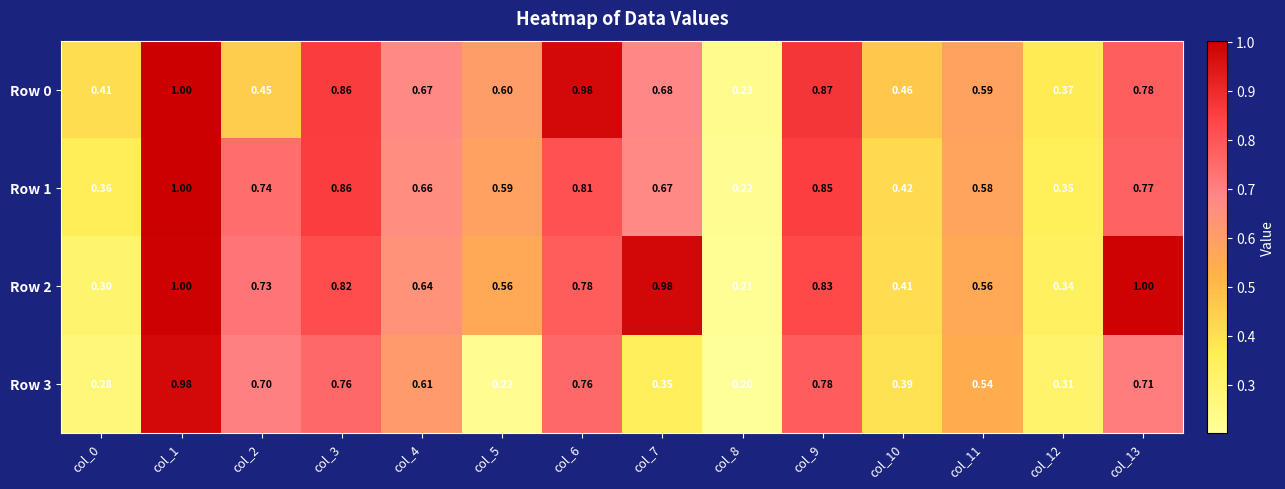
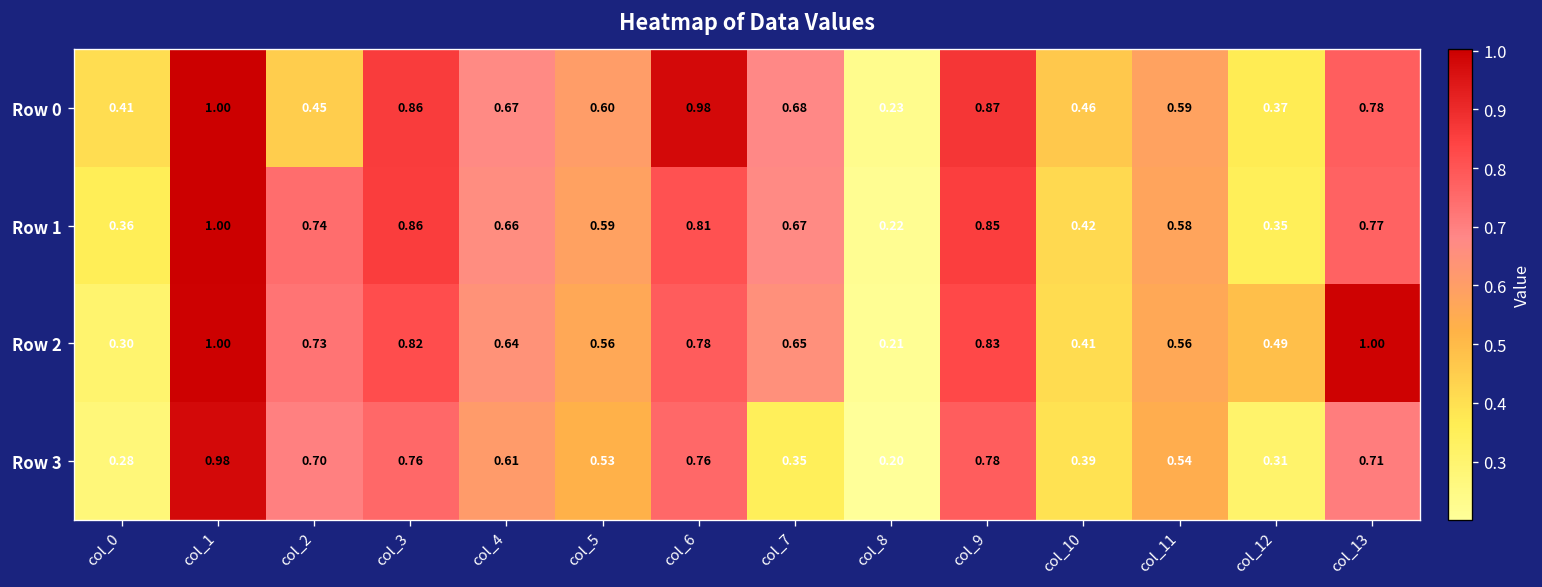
  {
    "Row 0": {
      "col_0": 0.41,
      "col_1": 1.00,
      "col_2": 0.45,
      "col_3": 0.86,
      "col_4": 0.67,
      "col_5": 0.60,
      "col_6": 0.98,
      "col_7": 0.68,
      "col_8": 0.23,
      "col_9": 0.87,
      "col_10": 0.46,
      "col_11": 0.59,
      "col_12": 0.37,
      "col_13": 0.78
    },
    "Row 1": {
      "col_0": 0.36,
      "col_1": 1.00,
      "col_2": 0.74,
      "col_3": 0.86,
      "col_4": 0.66,
      "col_5": 0.59,
      "col_6": 0.81,
      "col_7": 0.67,
      "col_8": 0.22,
      "col_9": 0.85,
      "col_10": 0.42,
      "col_11": 0.58,
      "col_12": 0.35,
      "col_13": 0.77
    },
    "Row 2": {
      "col_0": 0.30,
      "col_1": 1.00,
      "col_2": 0.73,
      "col_3": 0.82,
      "col_4": 0.64,
      "col_5": 0.56,
      "col_6": 0.78,
-     "col_7": 0.98,
+     "col_7": 0.65,
      "col_8": 0.21,
      "col_9": 0.83,
      "col_10": 0.41,
      "col_11": 0.56,
-     "col_12": 0.34,
+     "col_12": 0.49,
      "col_13": 1.00
    },
    "Row 3": {
      "col_0": 0.28,
      "col_1": 0.98,
      "col_2": 0.70,
      "col_3": 0.76,
      "col_4": 0.61,
-     "col_5": 0.22,
+     "col_5": 0.53,
      "col_6": 0.76,
      "col_7": 0.35,
      "col_8": 0.20,
      "col_9": 0.78,
      "col_10": 0.39,
      "col_11": 0.54,
      "col_12": 0.31,
      "col_13": 0.71
    }
  }
